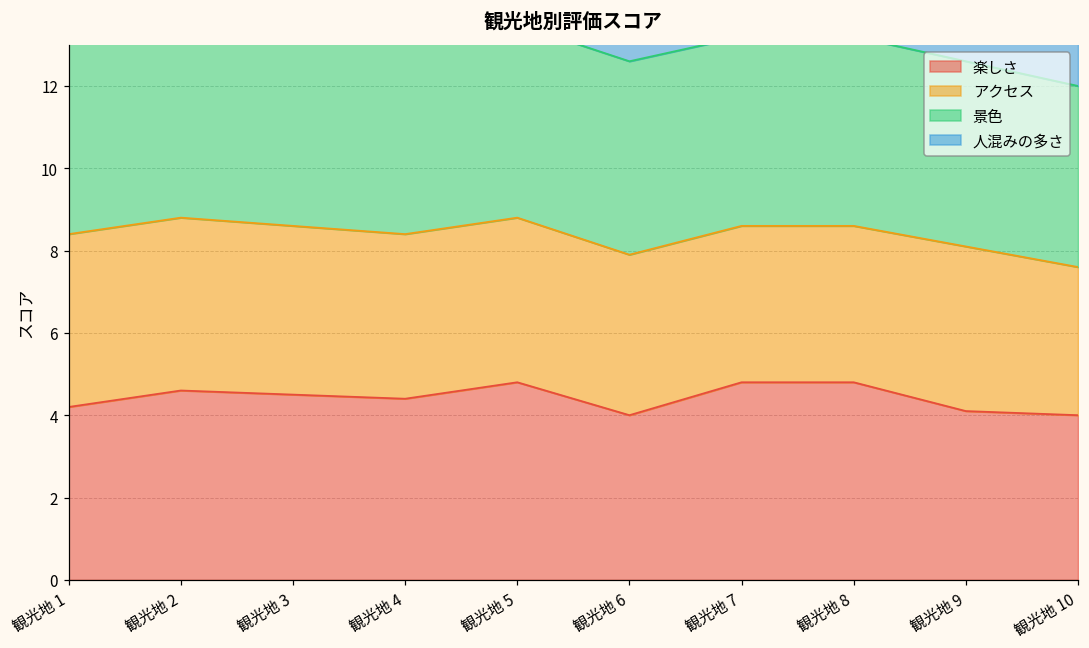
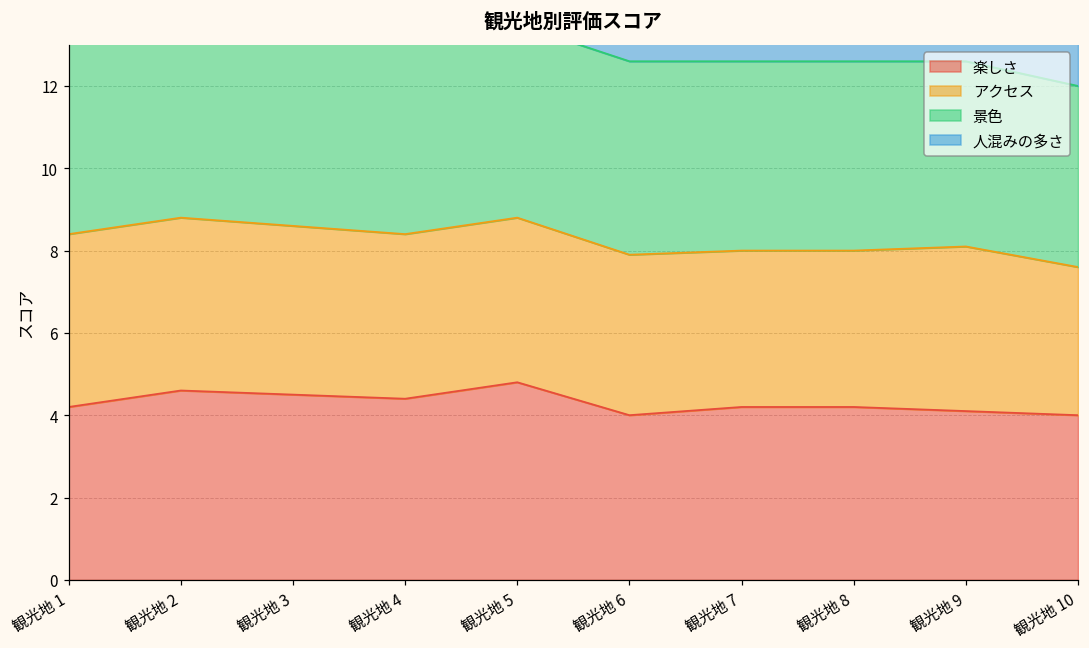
  {
    "楽しさ": {
      "観光地 1": 4.2,
      "観光地 2": 4.6,
      "観光地 3": 4.5,
      "観光地 4": 4.4,
      "観光地 5": 4.8,
      "観光地 6": 4.0,
-     "観光地 7": 4.8,
-     "観光地 8": 4.8,
+     "観光地 7": 4.2,
+     "観光地 8": 4.2,
      "観光地 9": 4.1,
      "観光地 10": 4.0
    },
    "アクセス": {
      "観光地 1": 4.2,
      "観光地 2": 4.2,
      "観光地 3": 4.1,
      "観光地 4": 4.0,
      "観光地 5": 4.0,
      "観光地 6": 3.9,
      "観光地 7": 3.8,
      "観光地 8": 3.8,
      "観光地 9": 4.0,
      "観光地 10": 3.6
    },
    "景色": {
      "観光地 6": 4.7,
      "観光地 10": 4.4
    }
  }
